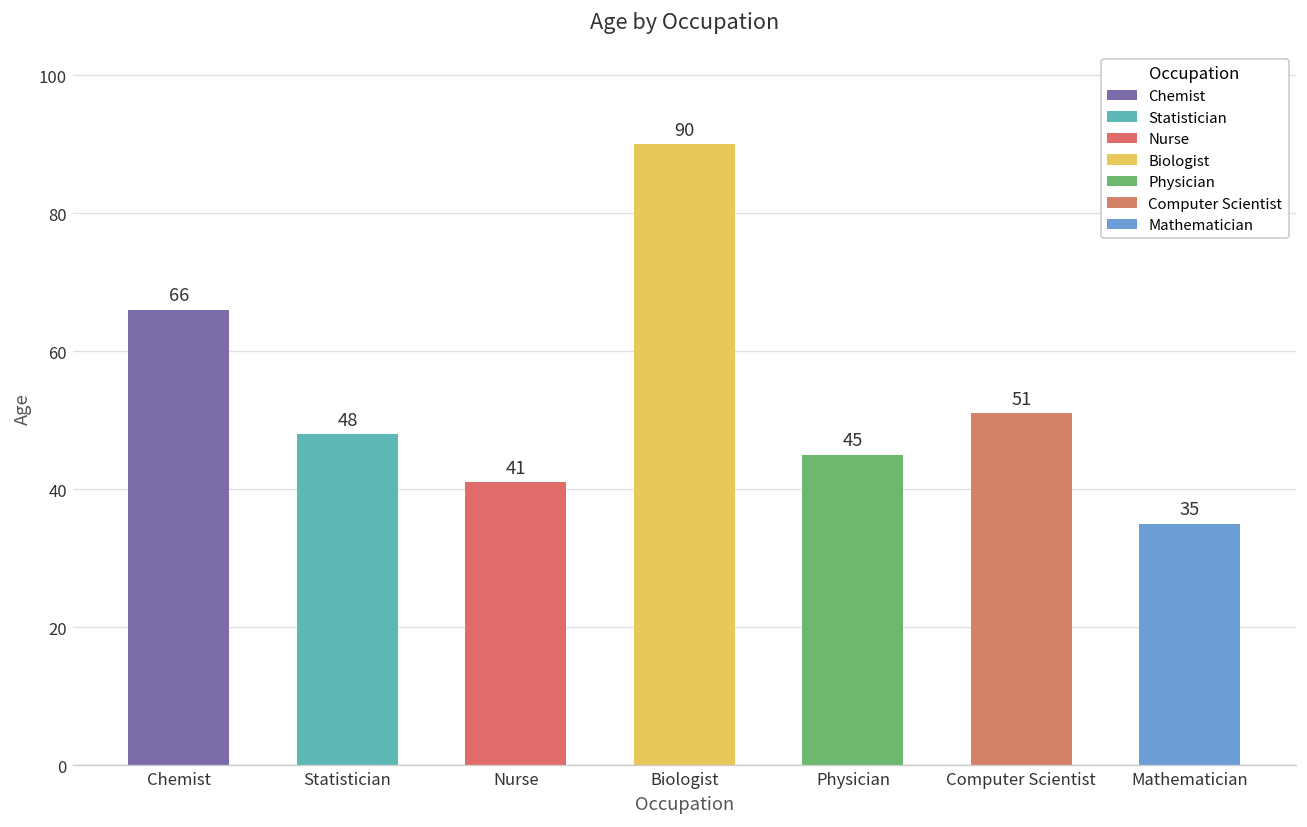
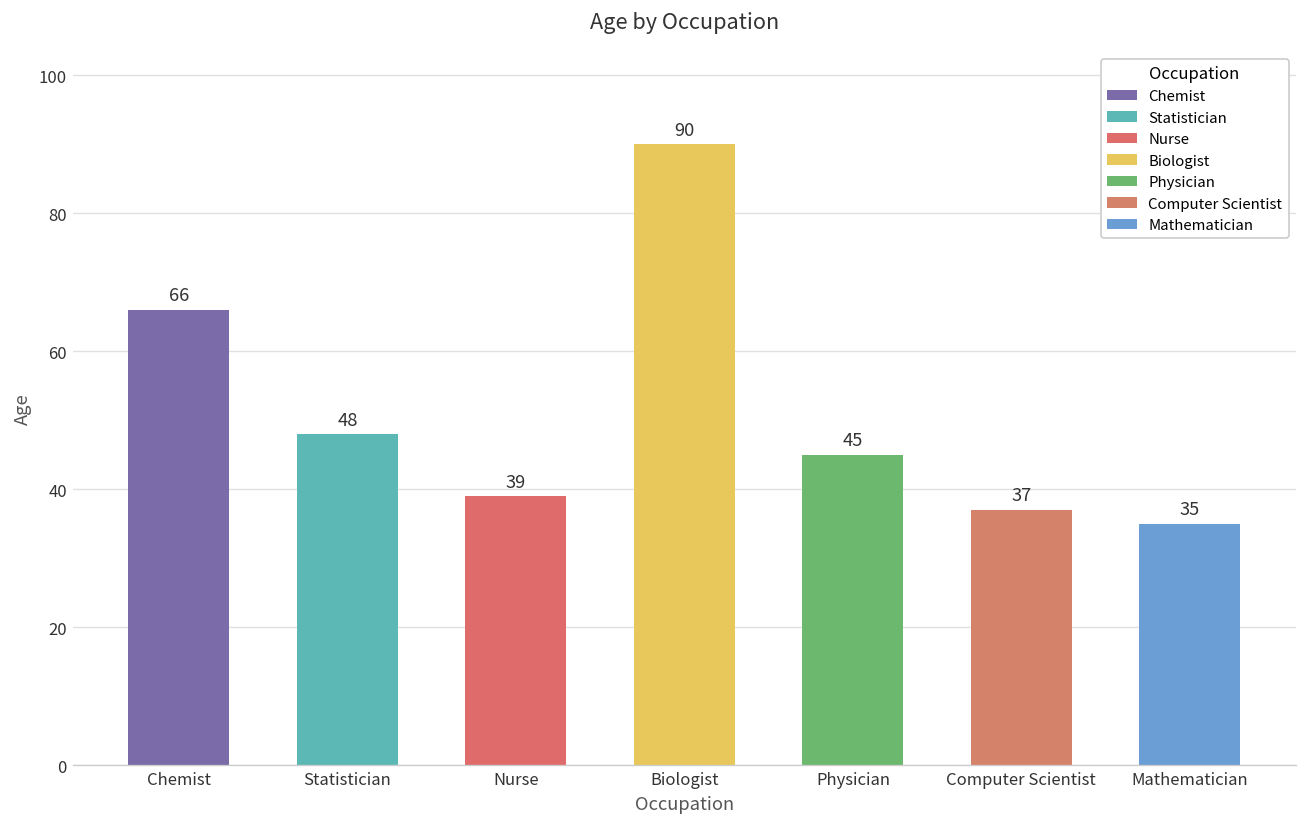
  {
    "Chemist": 66,
    "Statistician": 48,
-   "Nurse": 41,
+   "Nurse": 39,
    "Biologist": 90,
    "Physician": 45,
-   "Computer Scientist": 51,
+   "Computer Scientist": 37,
    "Mathematician": 35
  }
